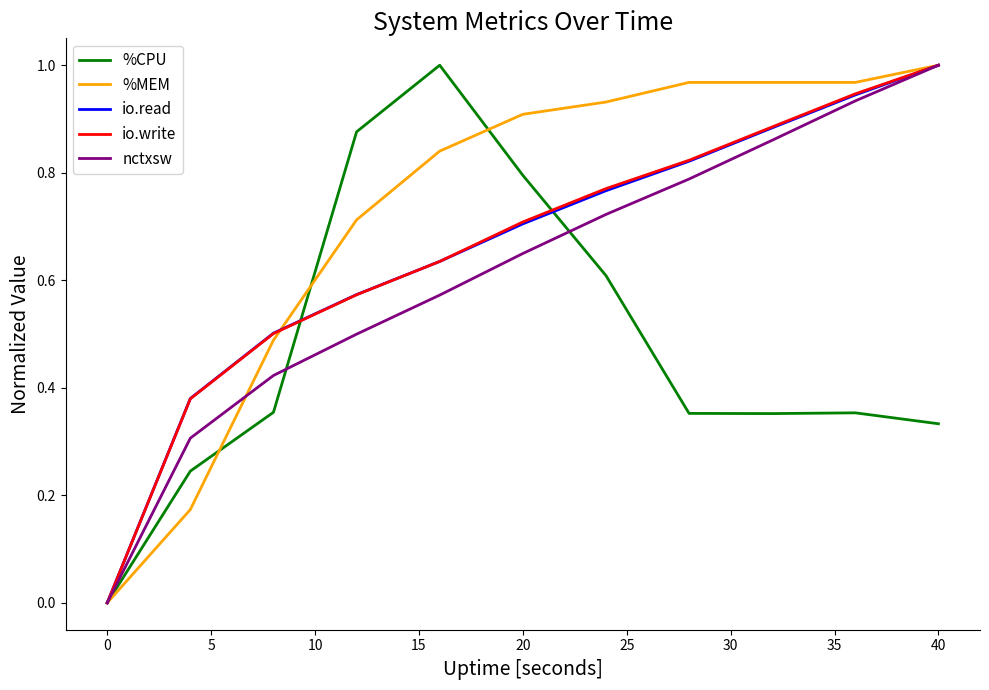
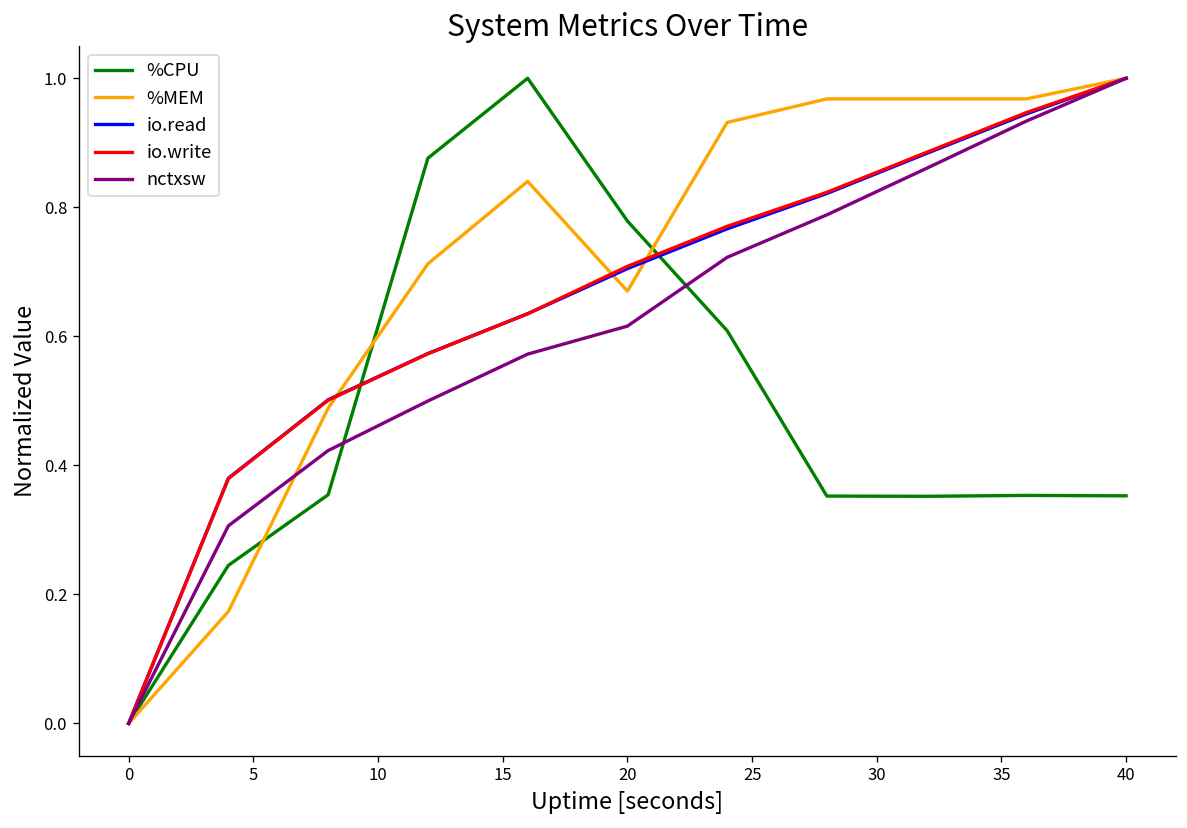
  {
    "%CPU": {
-     "20": 0.80,
-     "40": 0.33
+     "20": 0.78,
+     "40": 0.35
    },
    "%MEM": {
-     "20": 0.91
+     "20": 0.67
    },
    "nctxsw": {
-     "20": 0.65
+     "20": 0.62
    }
  }
